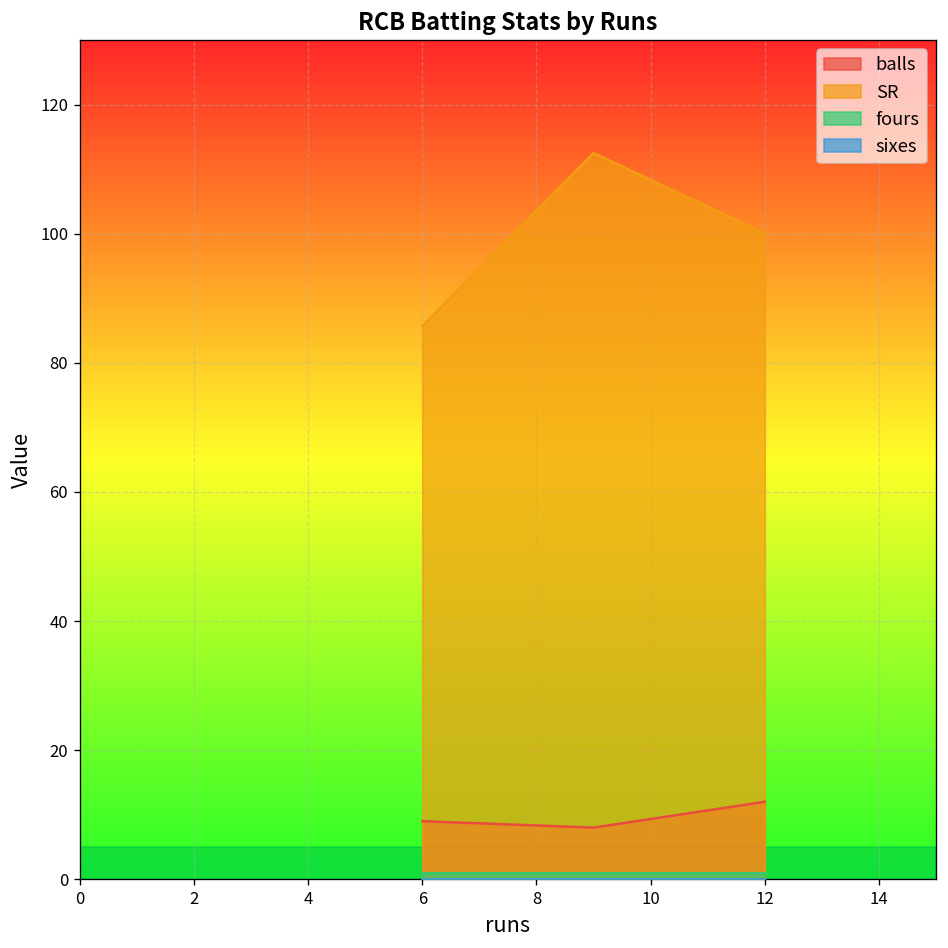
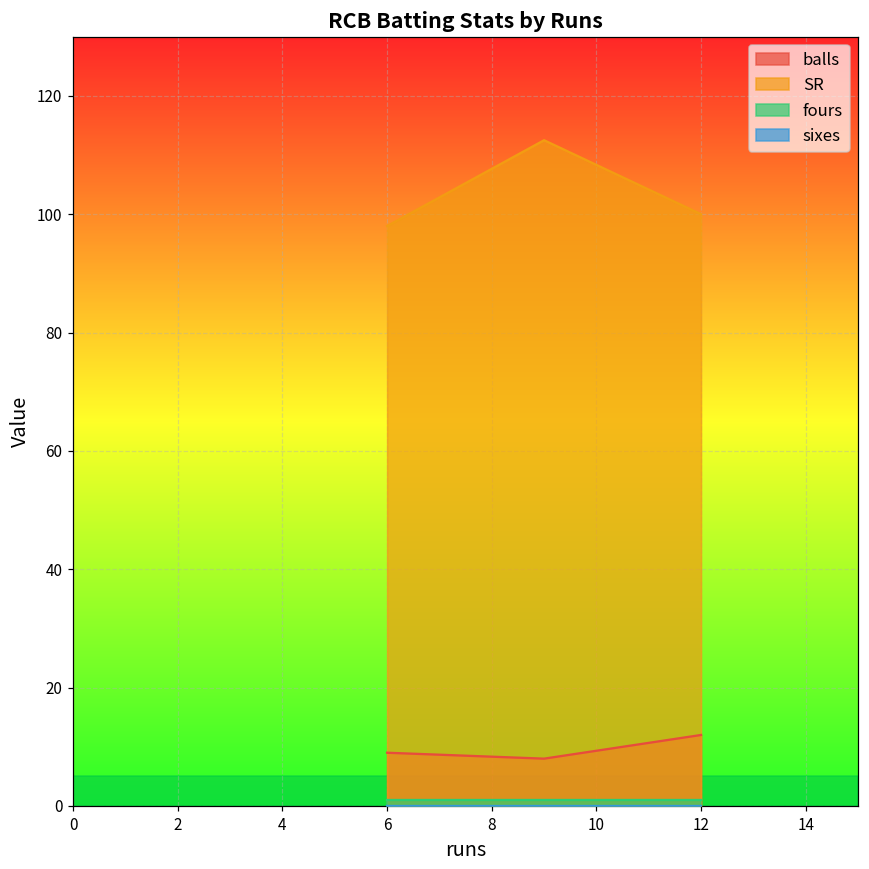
  {
    "balls": {
      "6": 9,
      "12": 12
    },
    "SR": {
-     "6": 86,
+     "6": 98,
      "12": 100
    }
  }
